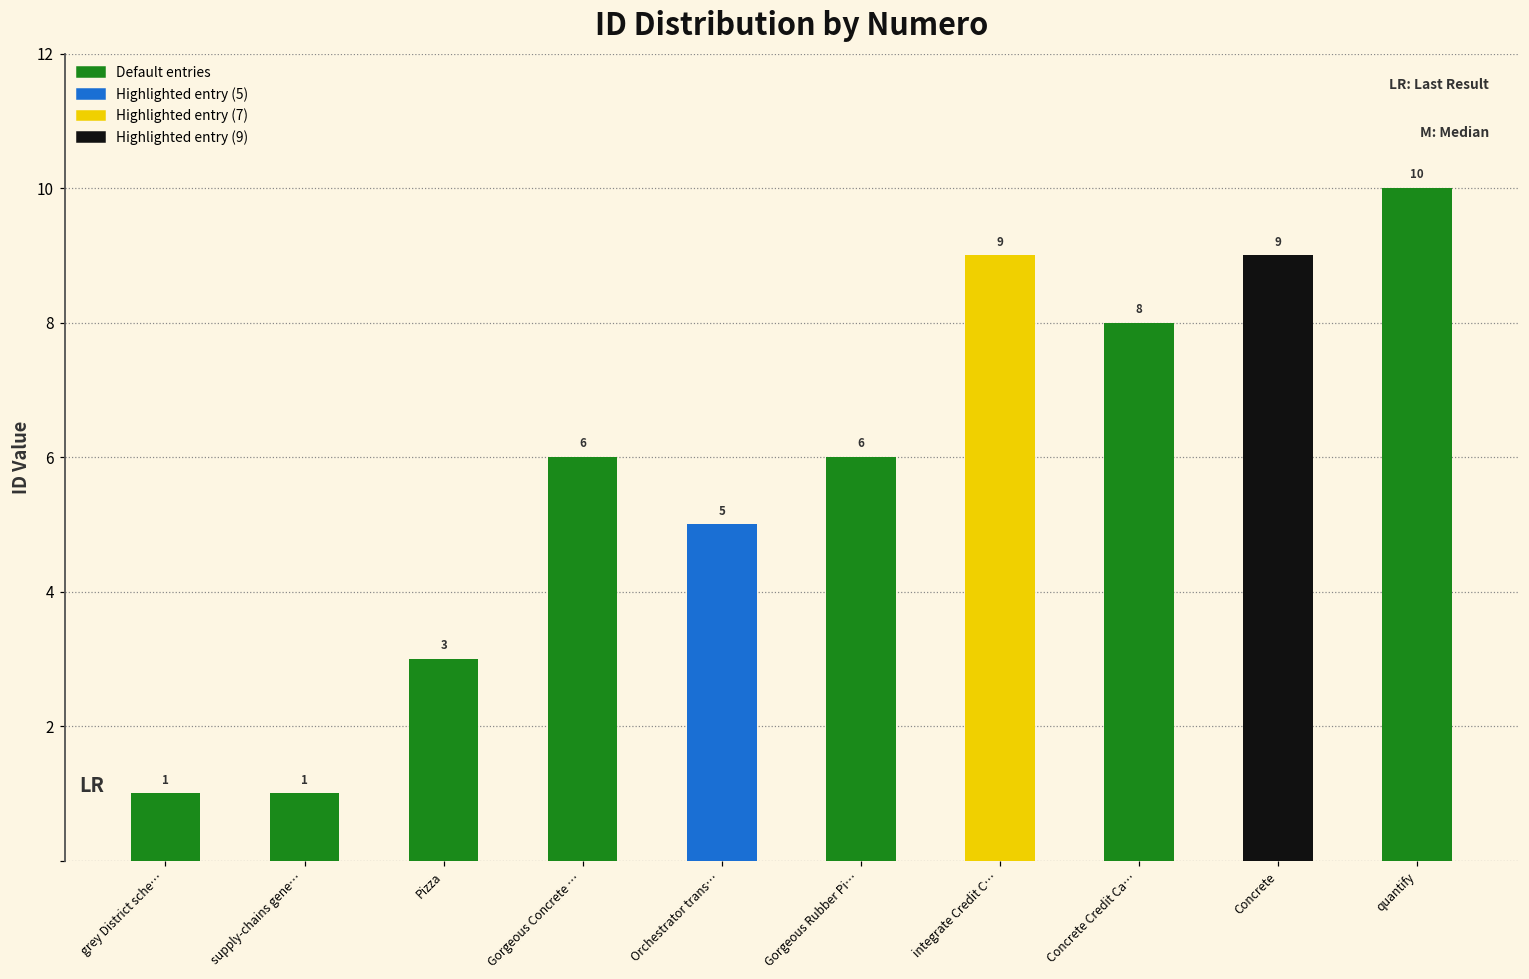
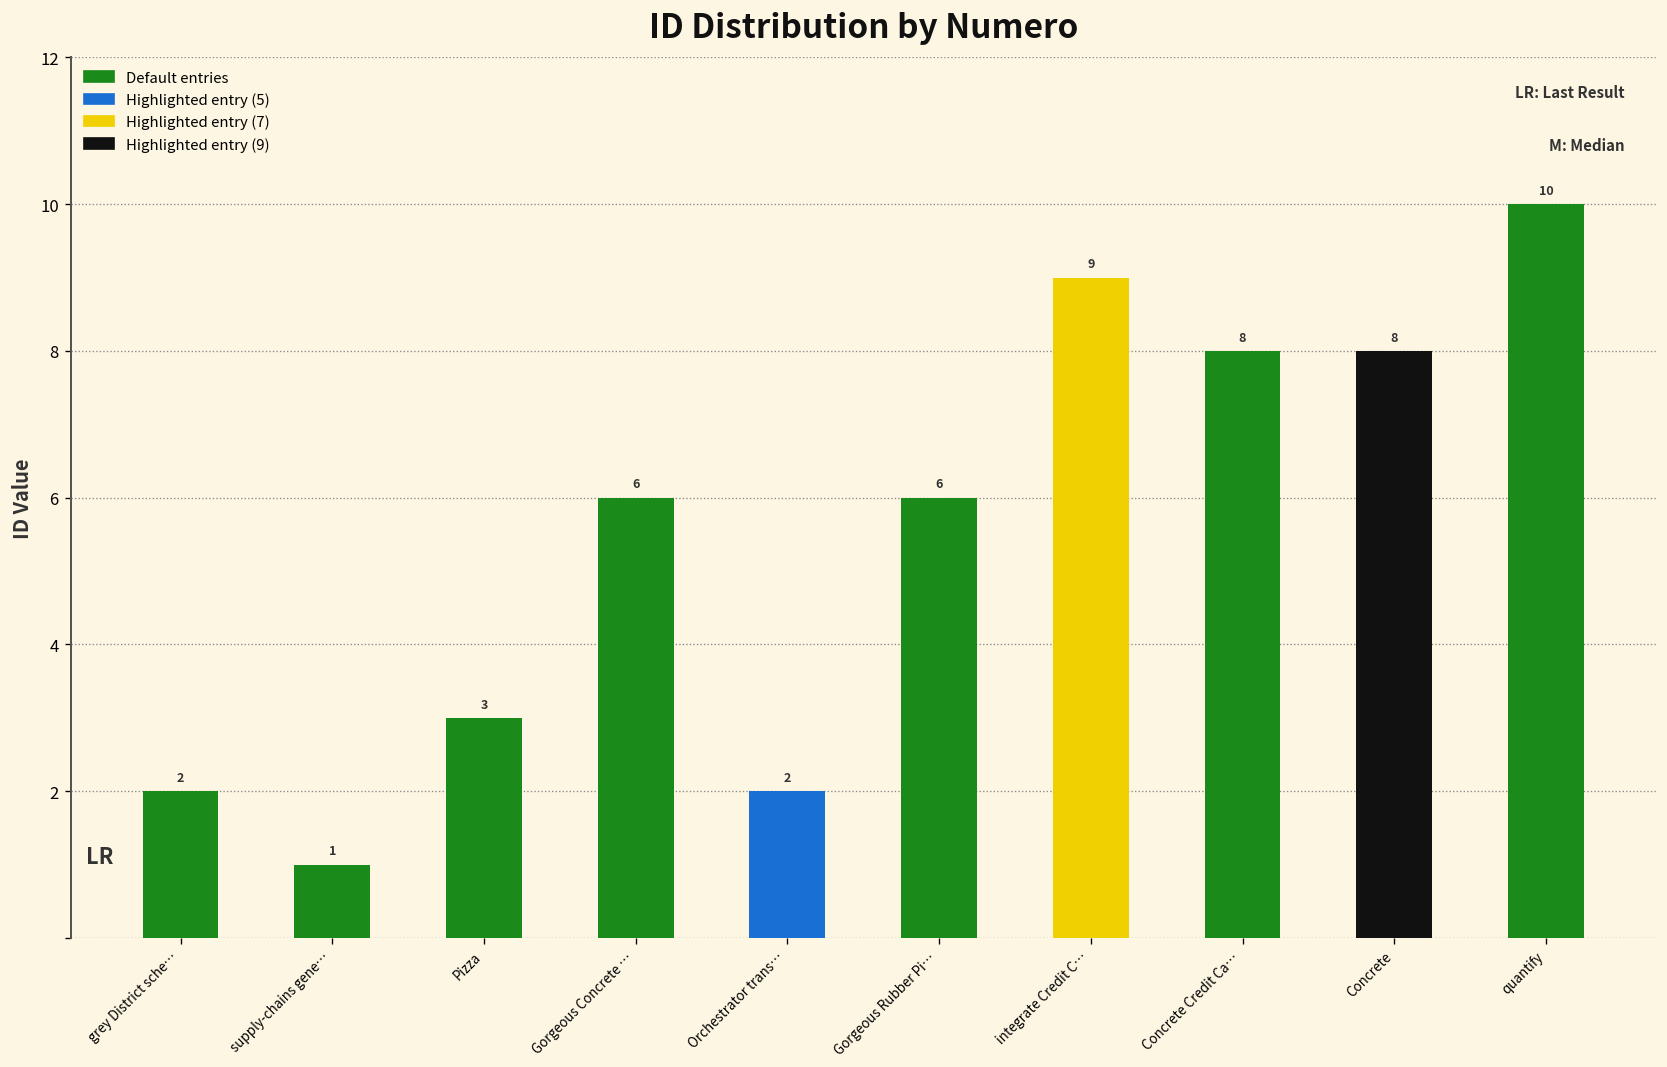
  {
-   "grey District sche…": 1,
+   "grey District sche…": 2,
    "supply-chains gene…": 1,
    "Pizza": 3,
    "Gorgeous Concrete …": 6,
-   "Orchestrator trans…": 5,
+   "Orchestrator trans…": 2,
    "Gorgeous Rubber Pi…": 6,
    "integrate Credit C…": 9,
    "Concrete Credit Ca…": 8,
-   "Concrete": 9,
+   "Concrete": 8,
    "quantify": 10
  }
